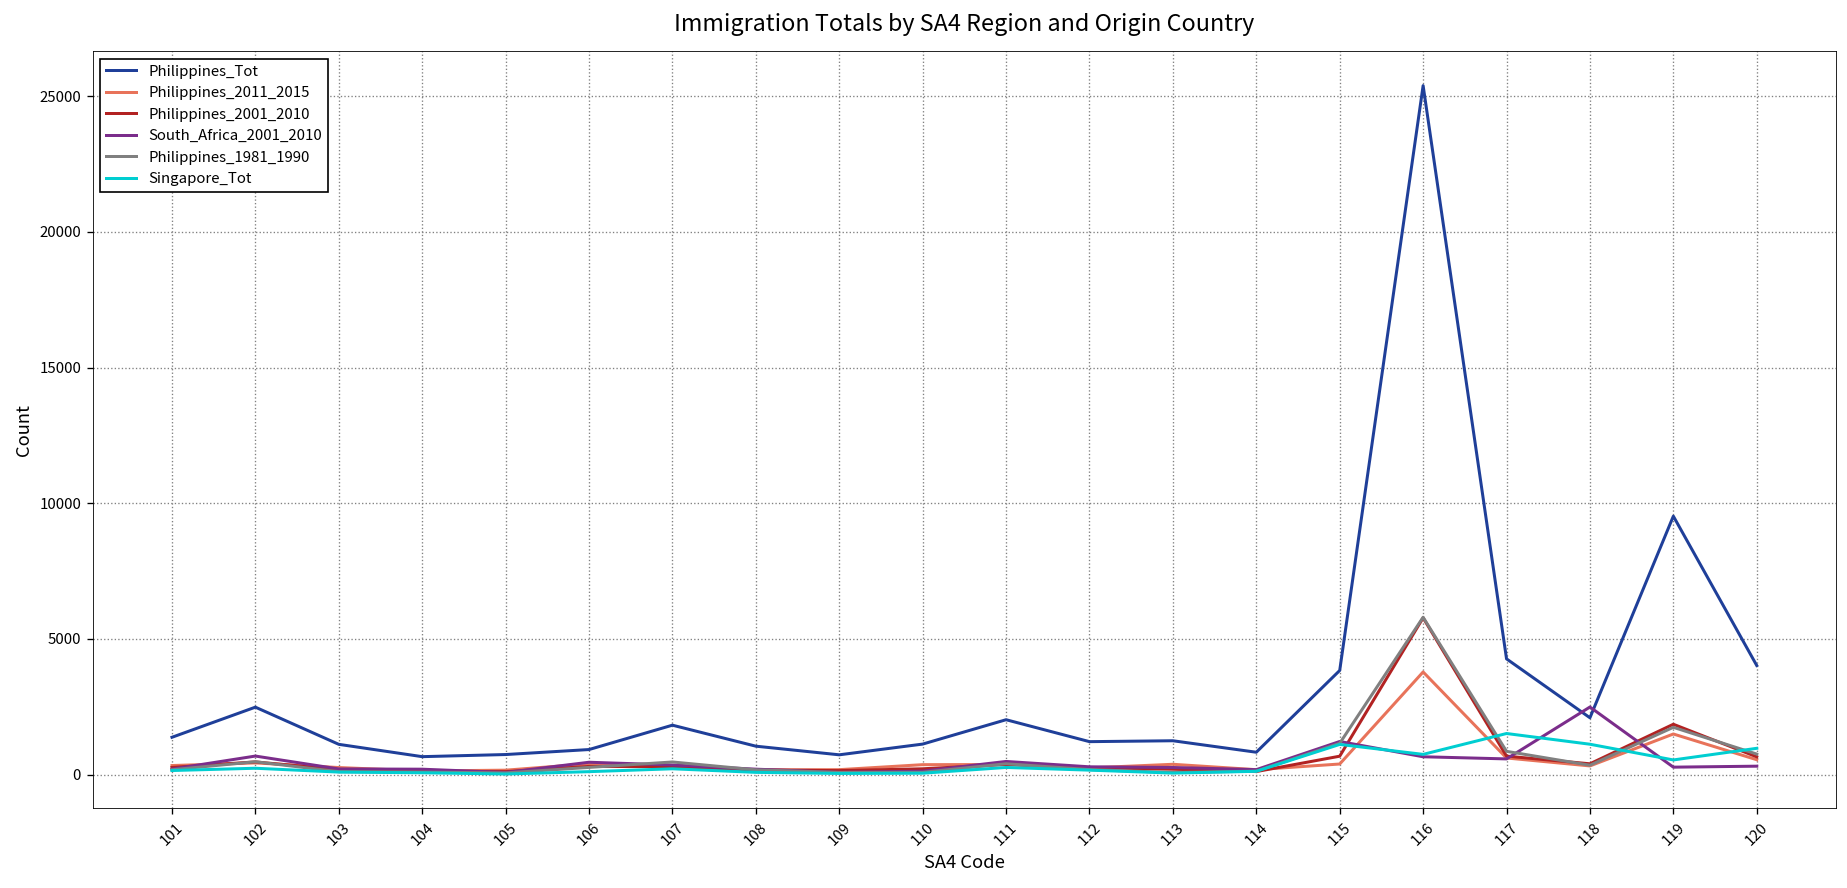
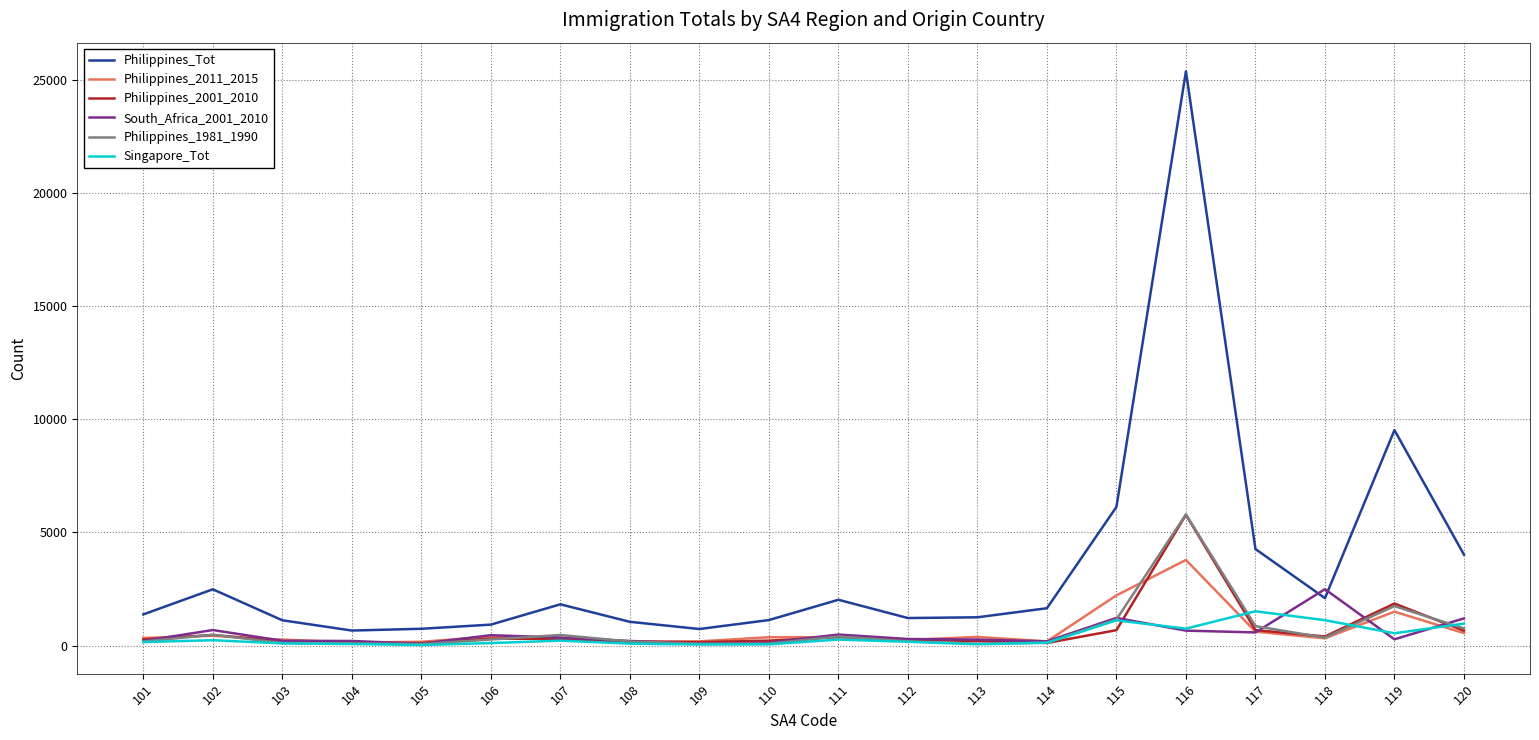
  {
    "Philippines_Tot": {
      "101": 1400,
      "102": 2500,
      "103": 1100,
      "104": 700,
      "105": 700,
      "106": 900,
      "107": 1800,
      "108": 1000,
      "109": 700,
      "110": 1100,
      "111": 2000,
      "112": 1200,
      "113": 1200,
-     "114": 800,
-     "115": 3800,
+     "114": 1700,
+     "115": 6100,
      "116": 25400,
      "117": 4300,
      "118": 2100,
      "119": 9500,
      "120": 4000
    },
    "Philippines_2011_2015": {
      "110": 400,
      "113": 400,
-     "115": 400,
+     "115": 2200,
      "116": 3800,
      "119": 1500
    },
    "Philippines_2001_2010": {
      "115": 700,
      "119": 1900
    },
    "South_Africa_2001_2010": {
      "102": 700,
      "118": 2500,
      "119": 300,
-     "120": 300
+     "120": 1200
    },
    "Philippines_1981_1990": {
      "117": 900,
      "119": 1700
    },
    "Singapore_Tot": {
      "102": 200,
      "106": 100,
      "117": 1500,
      "118": 1100,
      "119": 500,
      "120": 1000
    }
  }
